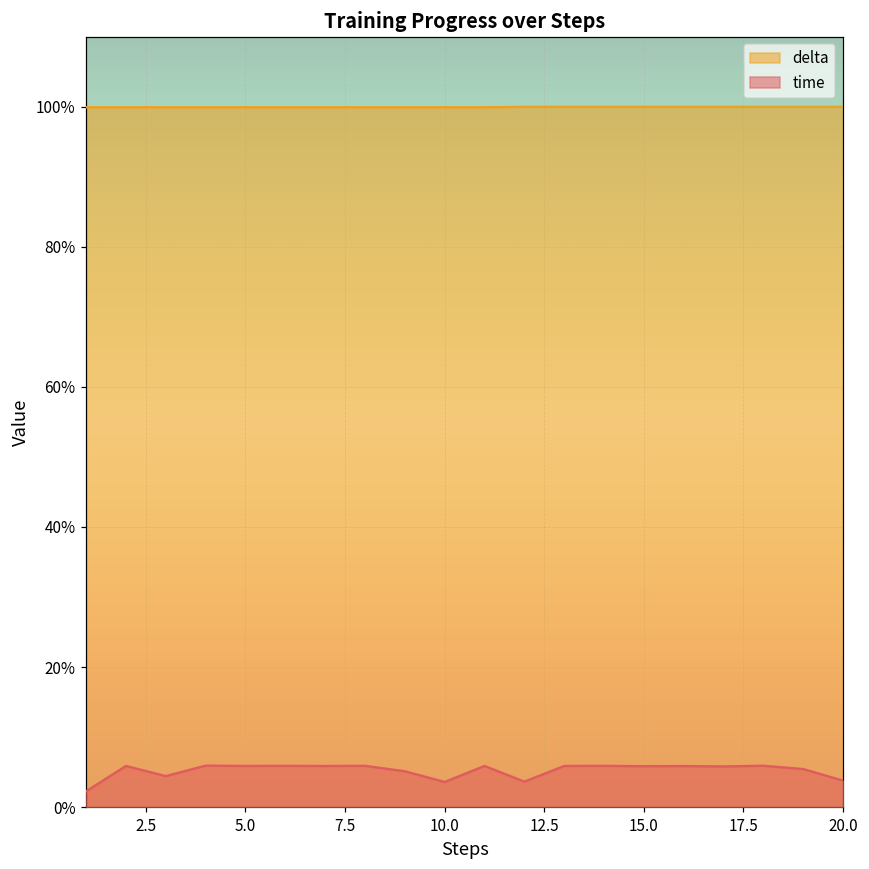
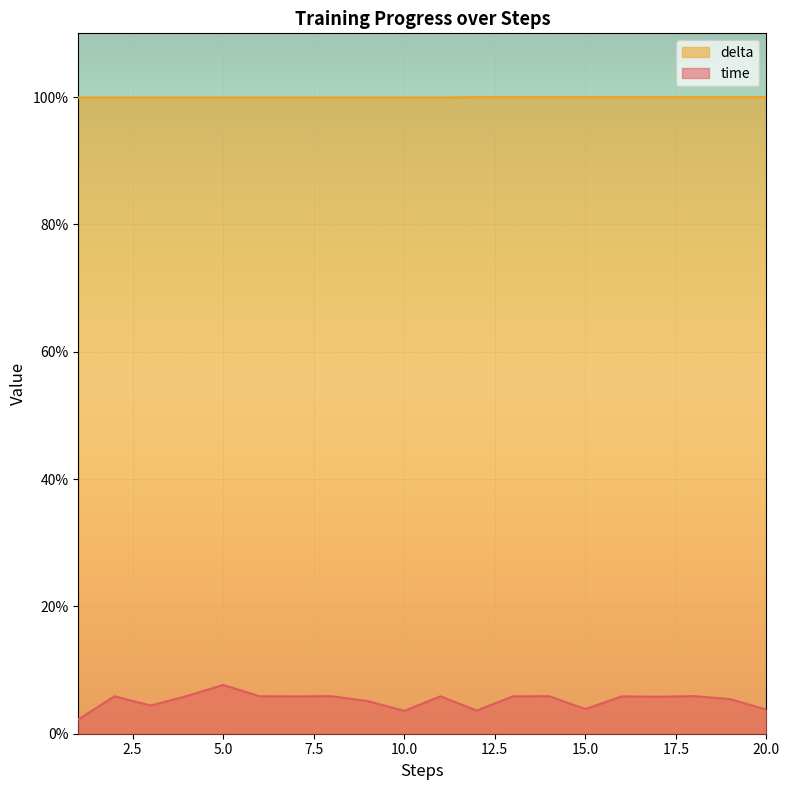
  {
    "delta": {
      "5.0": "100%",
      "10.0": "100%",
      "15.0": "100%",
      "20.0": "100%"
    },
    "time": {
-     "5.0": "6%",
+     "5.0": "8%",
      "10.0": "4%",
-     "15.0": "6%",
+     "15.0": "4%",
      "20.0": "4%"
    }
  }
